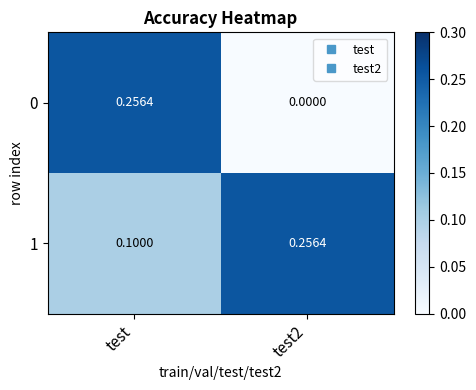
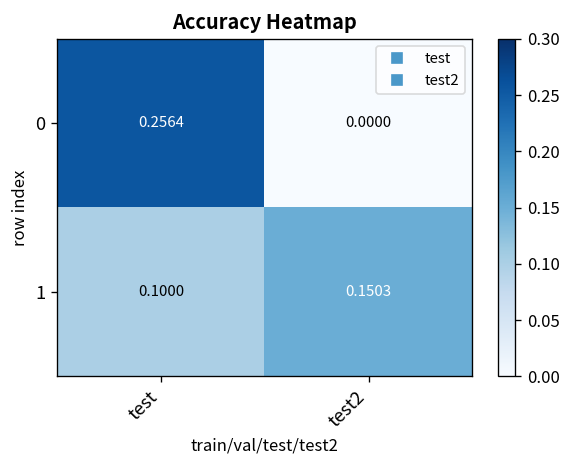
  {
    "0": {
      "test": 0.2564,
      "test2": 0.0000
    },
    "1": {
      "test": 0.1000,
-     "test2": 0.2564
+     "test2": 0.1503
    }
  }
